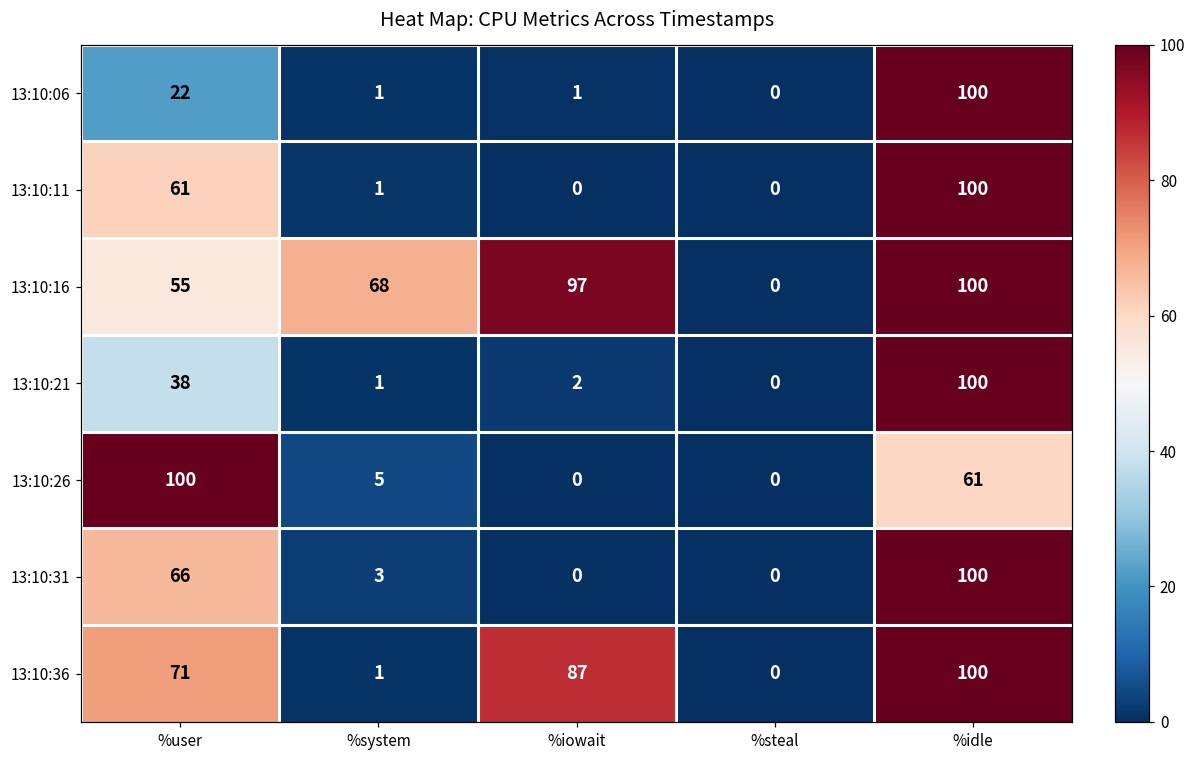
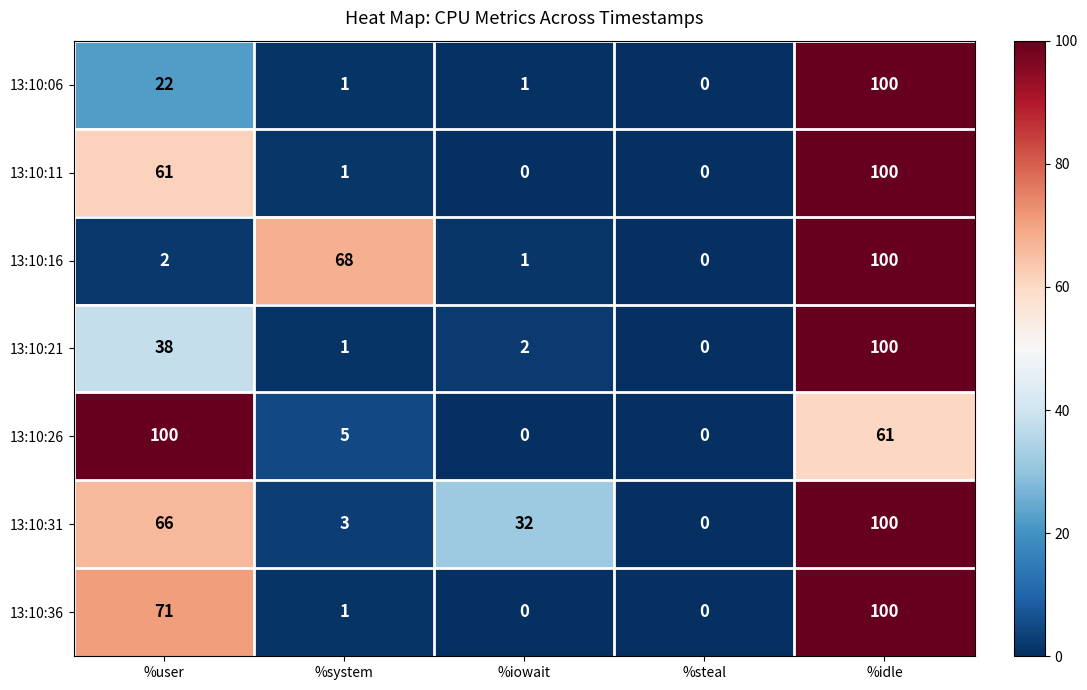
  {
    "13:10:06": {
      "%user": 22,
      "%system": 1,
      "%iowait": 1,
      "%steal": 0,
      "%idle": 100
    },
    "13:10:11": {
      "%user": 61,
      "%system": 1,
      "%iowait": 0,
      "%steal": 0,
      "%idle": 100
    },
    "13:10:16": {
-     "%user": 55,
+     "%user": 2,
      "%system": 68,
-     "%iowait": 97,
+     "%iowait": 1,
      "%steal": 0,
      "%idle": 100
    },
    "13:10:21": {
      "%user": 38,
      "%system": 1,
      "%iowait": 2,
      "%steal": 0,
      "%idle": 100
    },
    "13:10:26": {
      "%user": 100,
      "%system": 5,
      "%iowait": 0,
      "%steal": 0,
      "%idle": 61
    },
    "13:10:31": {
      "%user": 66,
      "%system": 3,
-     "%iowait": 0,
+     "%iowait": 32,
      "%steal": 0,
      "%idle": 100
    },
    "13:10:36": {
      "%user": 71,
      "%system": 1,
-     "%iowait": 87,
+     "%iowait": 0,
      "%steal": 0,
      "%idle": 100
    }
  }
